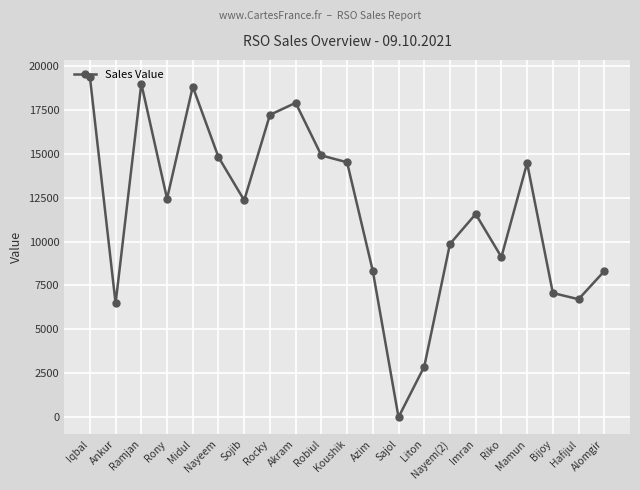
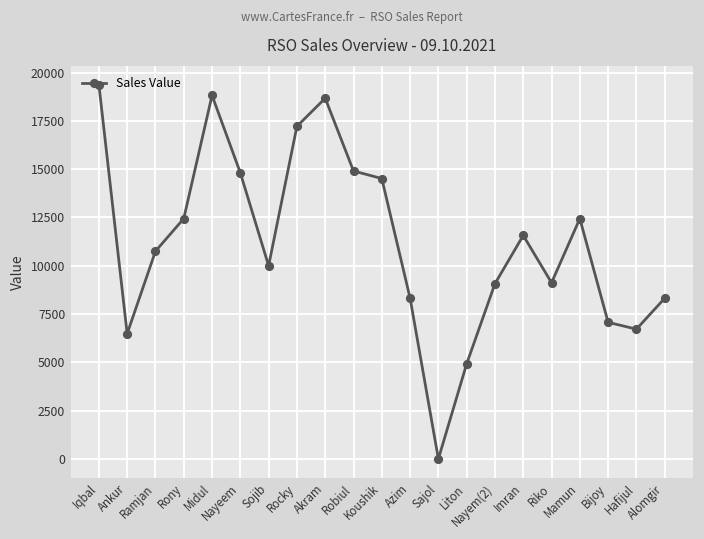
  {
    "Iqbal": 19400,
    "Ankur": 6500,
-   "Ramjan": 19000,
+   "Ramjan": 10700,
    "Rony": 12400,
    "Midul": 18800,
    "Nayeem": 14800,
-   "Sojib": 12300,
+   "Sojib": 10000,
    "Rocky": 17200,
-   "Akram": 17900,
+   "Akram": 18700,
    "Robiul": 14900,
    "Koushik": 14500,
    "Azim": 8300,
    "Sajol": 0,
-   "Liton": 2900,
-   "Nayem(2)": 9900,
+   "Liton": 4900,
+   "Nayem(2)": 9100,
    "Imran": 11600,
    "Riko": 9100,
-   "Mamun": 14500,
+   "Mamun": 12400,
    "Bijoy": 7100,
    "Hafijul": 6700,
    "Alomgir": 8300
  }
